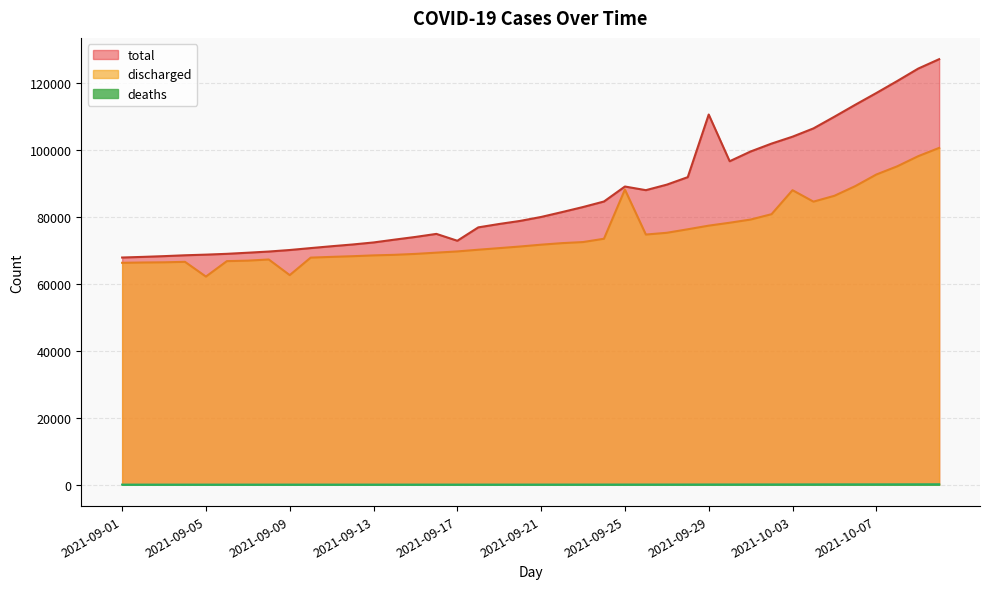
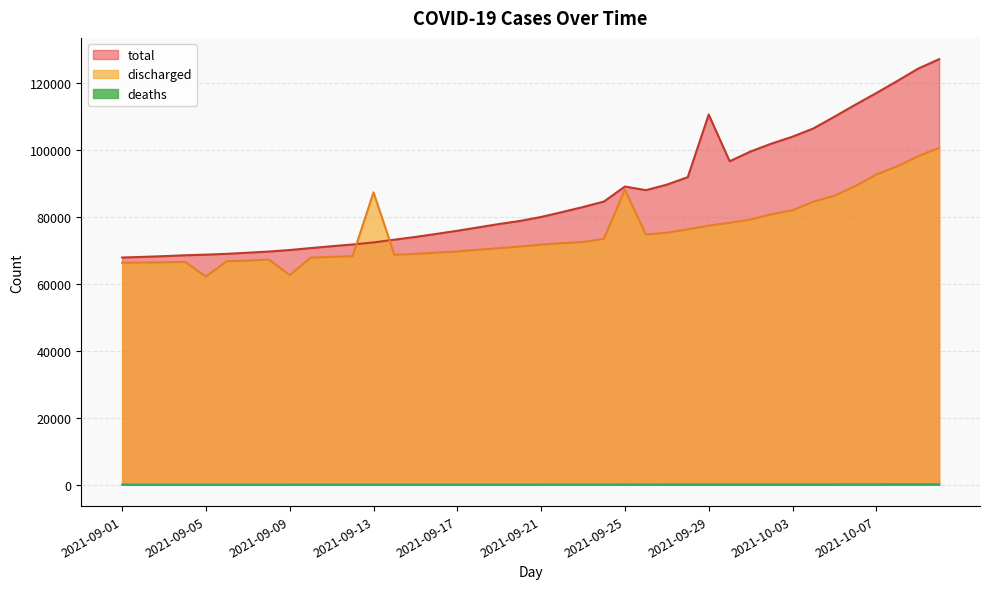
  {
    "total": {
      "2021-09-01": 68000,
      "2021-09-05": 69000,
      "2021-09-09": 70000,
      "2021-09-13": 72000,
-     "2021-09-17": 73000,
+     "2021-09-17": 76000,
      "2021-09-21": 80000,
      "2021-09-25": 89000,
      "2021-09-29": 110000,
      "2021-10-03": 104000,
      "2021-10-07": 117000
    },
    "discharged": {
      "2021-09-01": 66000,
      "2021-09-05": 62000,
      "2021-09-09": 63000,
-     "2021-09-13": 68000,
+     "2021-09-13": 87000,
      "2021-09-17": 70000,
      "2021-09-21": 72000,
      "2021-09-25": 88000,
      "2021-09-29": 77000,
-     "2021-10-03": 88000,
+     "2021-10-03": 82000,
      "2021-10-07": 93000
    },
    "deaths": {
      "2021-09-01": 0,
      "2021-09-05": 0,
      "2021-09-09": 0,
      "2021-09-13": 0,
      "2021-09-17": 0,
      "2021-09-21": 0,
      "2021-09-25": 0,
      "2021-09-29": 0,
      "2021-10-03": 0,
      "2021-10-07": 0
    }
  }
